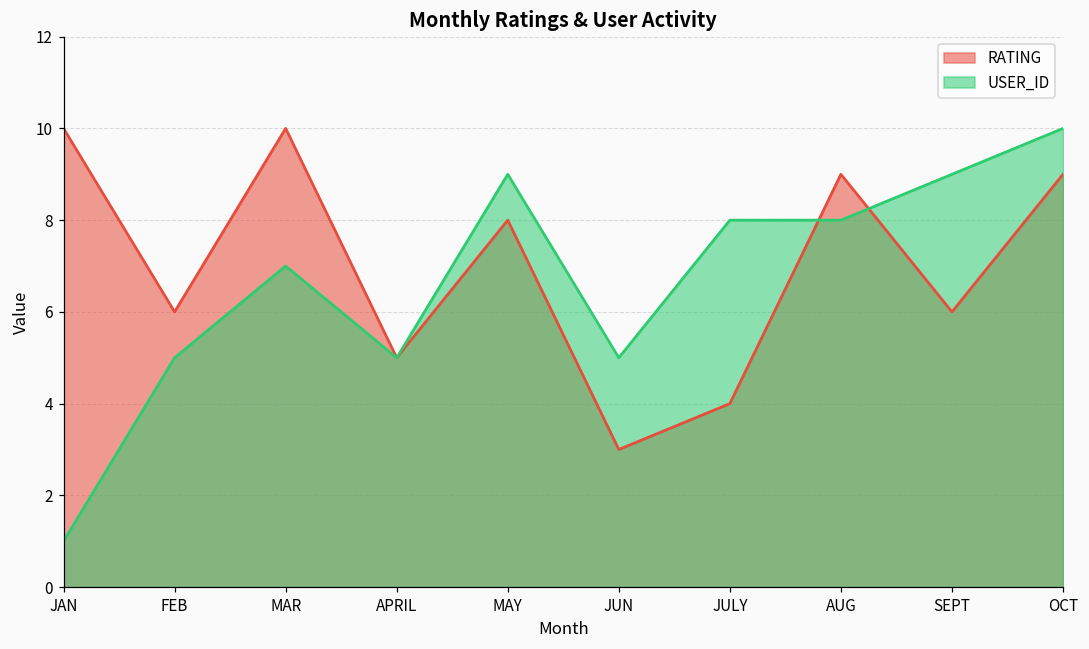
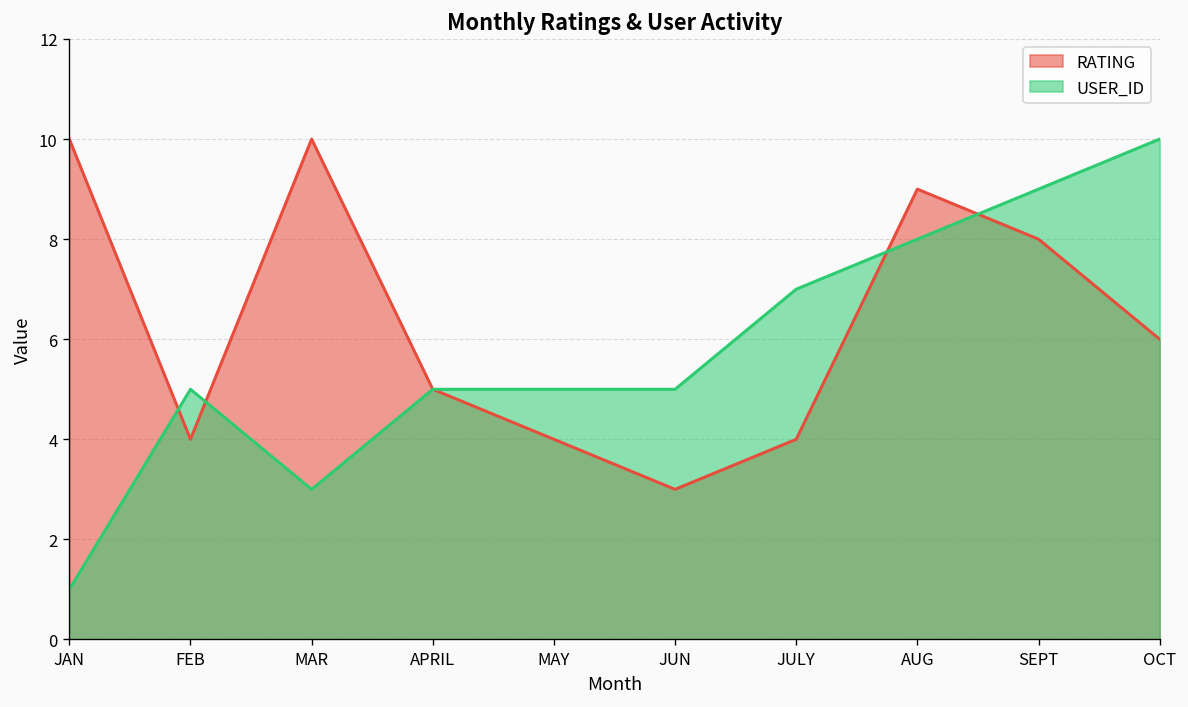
  {
    "RATING": {
      "JAN": 10,
-     "FEB": 6,
+     "FEB": 4,
      "MAR": 10,
-     "MAY": 8,
+     "MAY": 4,
      "JUN": 3,
      "JULY": 4,
      "AUG": 9,
-     "SEPT": 6,
-     "OCT": 9
+     "SEPT": 8,
+     "OCT": 6
    },
    "USER_ID": {
      "JAN": 1,
      "FEB": 5,
-     "MAR": 7,
-     "MAY": 9,
+     "MAR": 3,
+     "MAY": 5,
      "JUN": 5,
-     "JULY": 8,
+     "JULY": 7,
      "AUG": 8,
      "SEPT": 9,
      "OCT": 10
    }
  }
